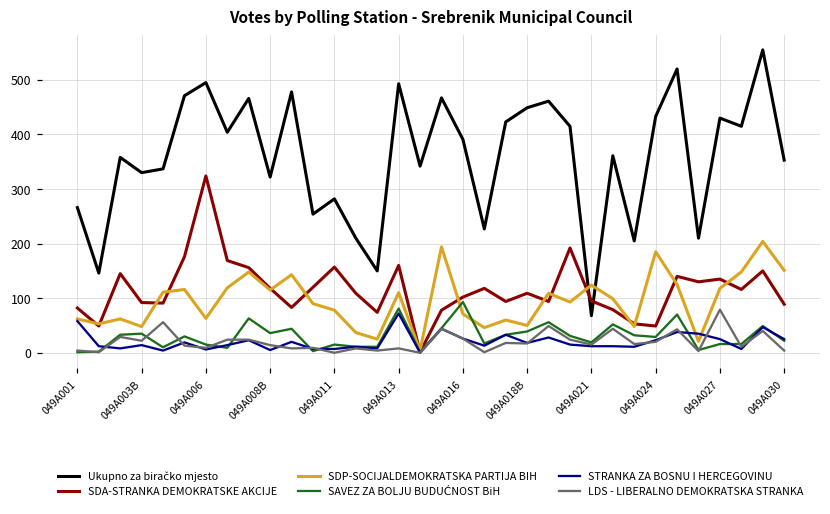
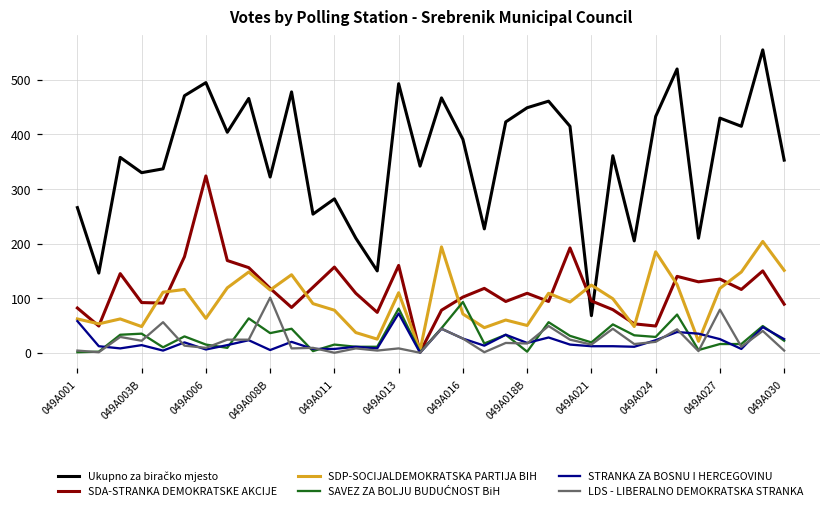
  {
    "Ukupno za biračko mjesto": {
      "049A001": 270,
      "049A003B": 330,
      "049A006": 500,
      "049A008B": 320,
      "049A011": 280,
      "049A013": 490,
      "049A016": 390,
      "049A018B": 450,
      "049A021": 70,
      "049A024": 430,
      "049A027": 430,
      "049A030": 350
    },
    "SDA-STRANKA DEMOKRATSKE AKCIJE": {
      "049A001": 80,
      "049A003B": 90,
      "049A006": 320,
      "049A011": 160,
      "049A013": 160,
      "049A016": 100,
      "049A018B": 110,
      "049A021": 100,
      "049A024": 50,
      "049A027": 140,
      "049A030": 90
    },
    "SDP-SOCIJALDEMOKRATSKA PARTIJA BIH": {
      "049A003B": 50,
      "049A006": 60,
      "049A011": 80,
      "049A013": 110,
      "049A016": 70,
      "049A018B": 50,
      "049A021": 120,
      "049A024": 190,
      "049A027": 120,
      "049A030": 150
    },
    "SAVEZ ZA BOLJU BUDUĆNOST BiH": {
      "049A003B": 40,
      "049A006": 20,
      "049A008B": 40,
      "049A011": 20,
      "049A013": 80,
      "049A016": 90,
-     "049A018B": 40,
+     "049A018B": 0,
      "049A024": 30,
      "049A027": 20
    },
    "STRANKA ZA BOSNU I HERCEGOVINU": {
      "049A003B": 10,
      "049A008B": 10,
      "049A011": 10,
      "049A013": 70,
      "049A027": 30
    },
    "LDS - LIBERALNO DEMOKRATSKA STRANKA": {
      "049A003B": 20,
-     "049A008B": 10,
+     "049A008B": 100,
      "049A011": 0,
      "049A013": 10,
      "049A027": 80,
      "049A030": 0
    }
  }
